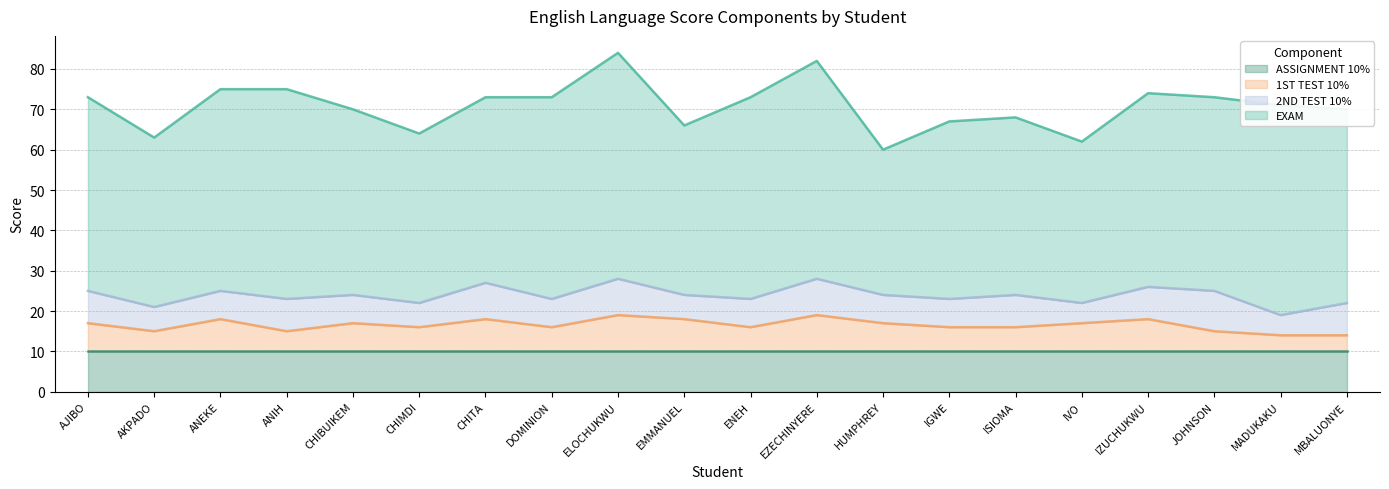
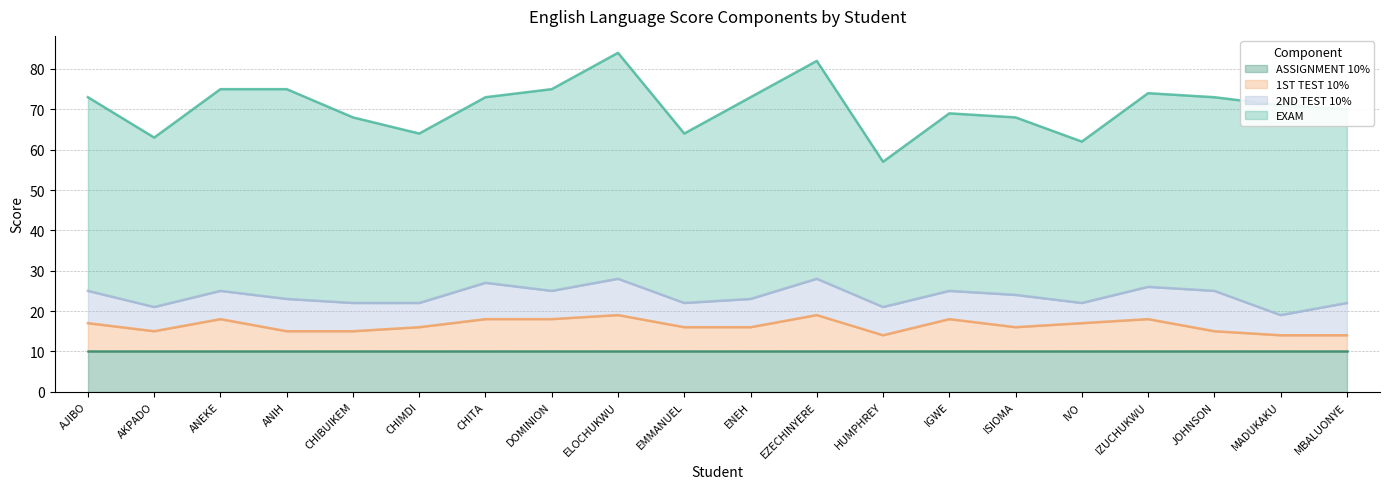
  {
    "1ST TEST 10%": {
      "AJIBO": 17,
      "AKPADO": 15,
      "ANEKE": 18,
      "ANIH": 15,
-     "CHIBUIKEM": 17,
+     "CHIBUIKEM": 15,
      "CHIMDI": 16,
      "CHITA": 18,
-     "DOMINION": 16,
+     "DOMINION": 18,
      "ELOCHUKWU": 19,
-     "EMMANUEL": 18,
+     "EMMANUEL": 16,
      "ENEH": 16,
      "EZECHINYERE": 19,
-     "HUMPHREY": 17,
-     "IGWE": 16,
+     "HUMPHREY": 14,
+     "IGWE": 18,
      "ISIOMA": 16,
      "IVO": 17,
      "IZUCHUKWU": 18,
      "JOHNSON": 15,
      "MADUKAKU": 14,
      "MBALUONYE": 14
    }
  }
